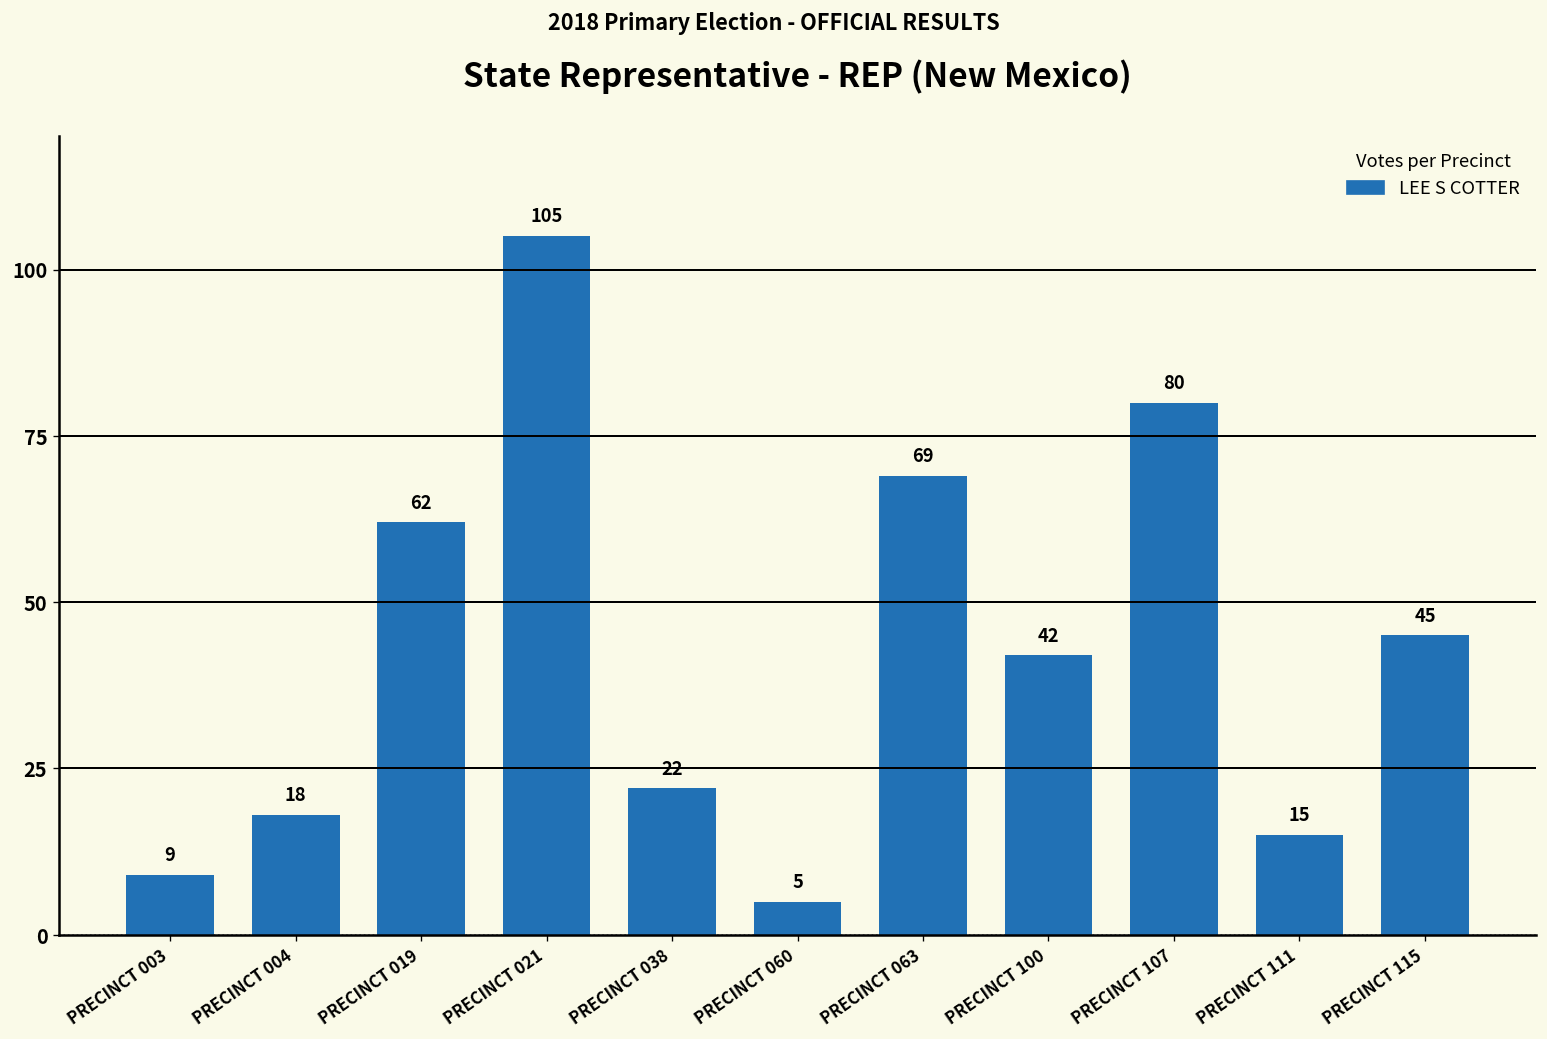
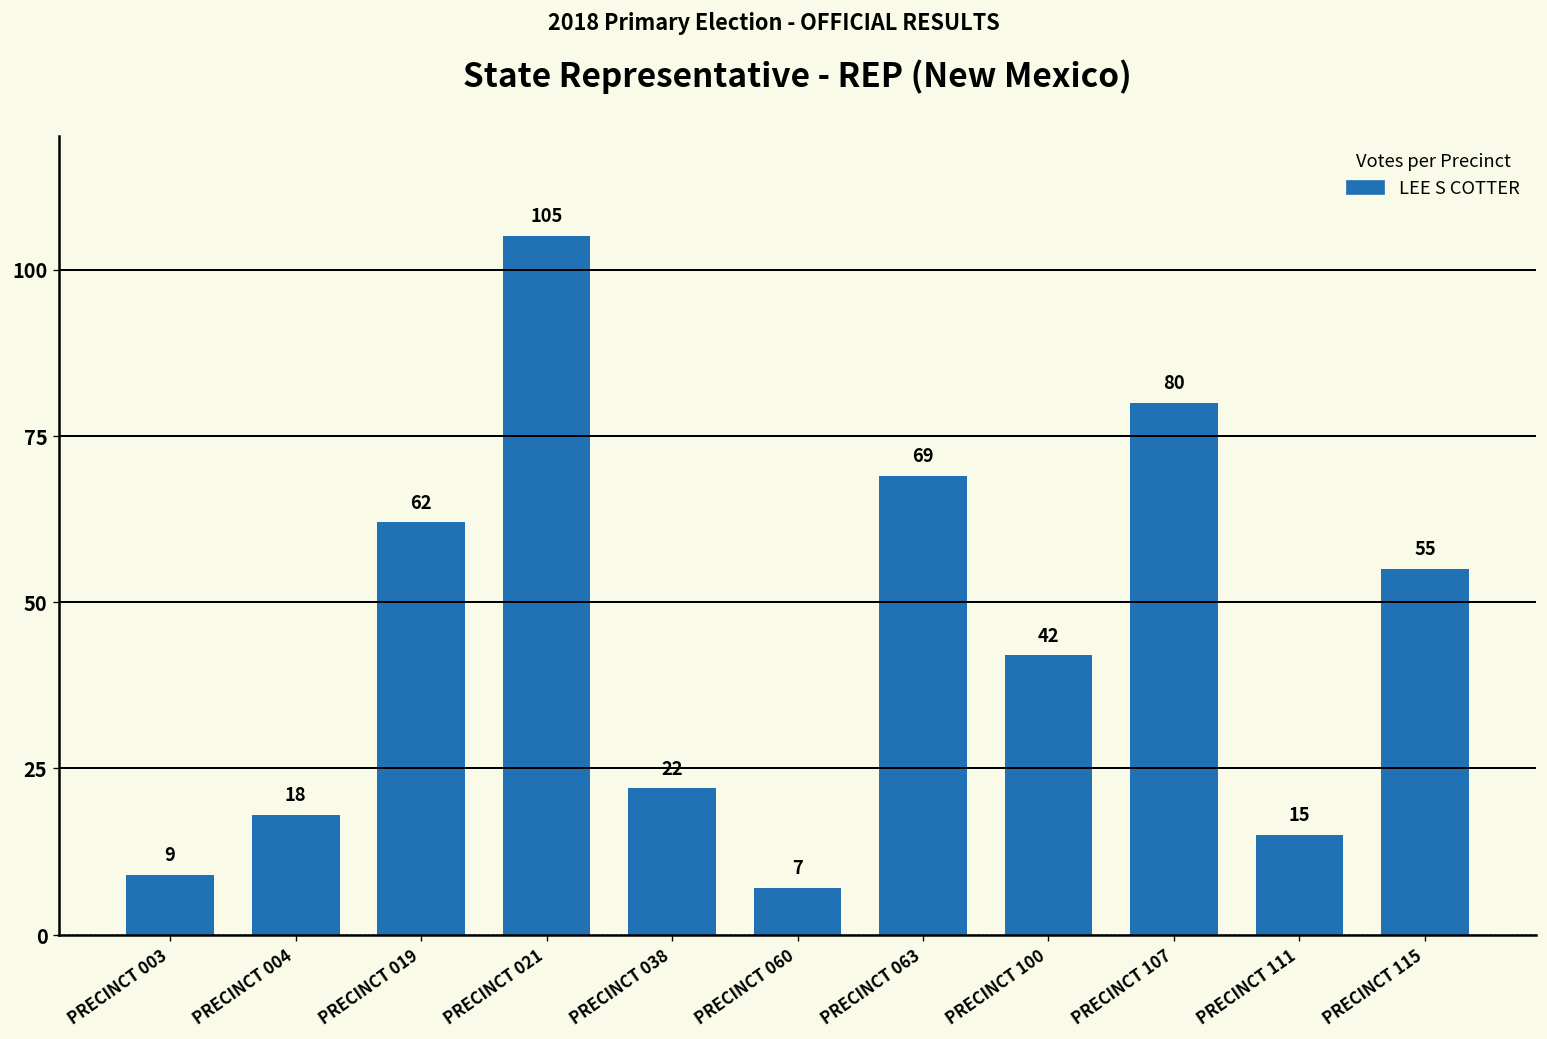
  {
    "PRECINCT 003": 9,
    "PRECINCT 004": 18,
    "PRECINCT 019": 62,
    "PRECINCT 021": 105,
    "PRECINCT 038": 22,
-   "PRECINCT 060": 5,
+   "PRECINCT 060": 7,
    "PRECINCT 063": 69,
    "PRECINCT 100": 42,
    "PRECINCT 107": 80,
    "PRECINCT 111": 15,
-   "PRECINCT 115": 45
+   "PRECINCT 115": 55
  }
